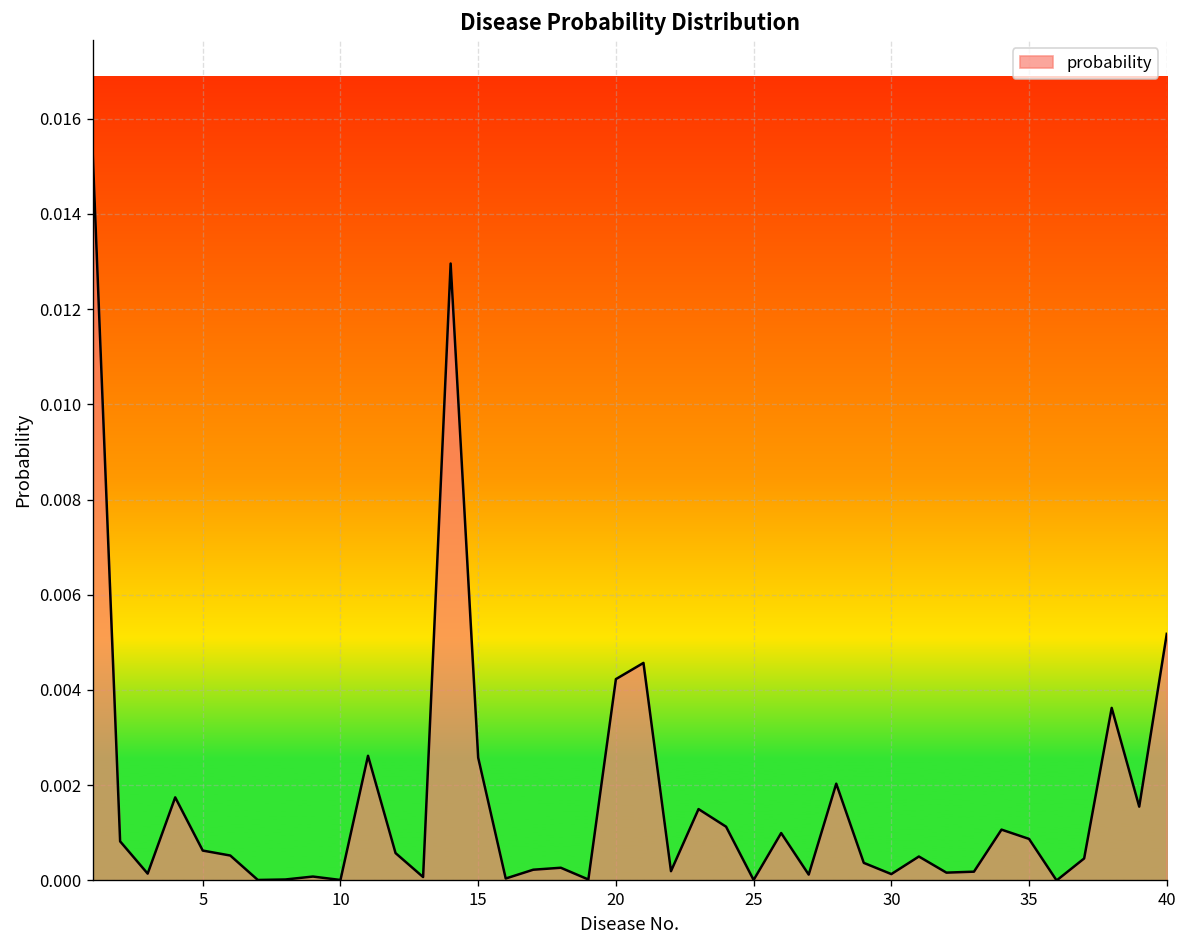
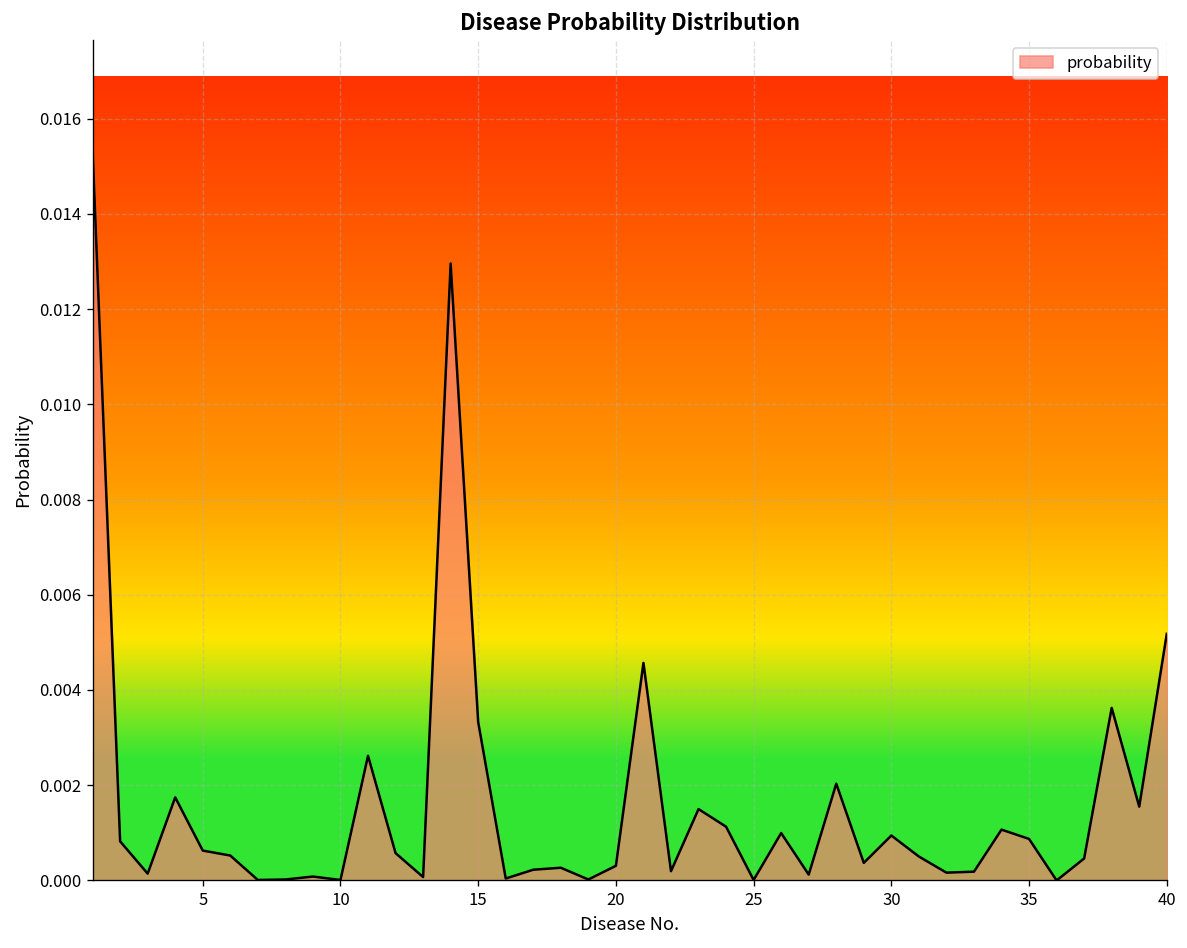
  {
    "5": 0.0006,
    "10": 0.0000,
-   "15": 0.0026,
-   "20": 0.0042,
+   "15": 0.0033,
+   "20": 0.0003,
    "25": 0.0000,
-   "30": 0.0001,
+   "30": 0.0009,
    "35": 0.0009,
    "40": 0.0052
  }
